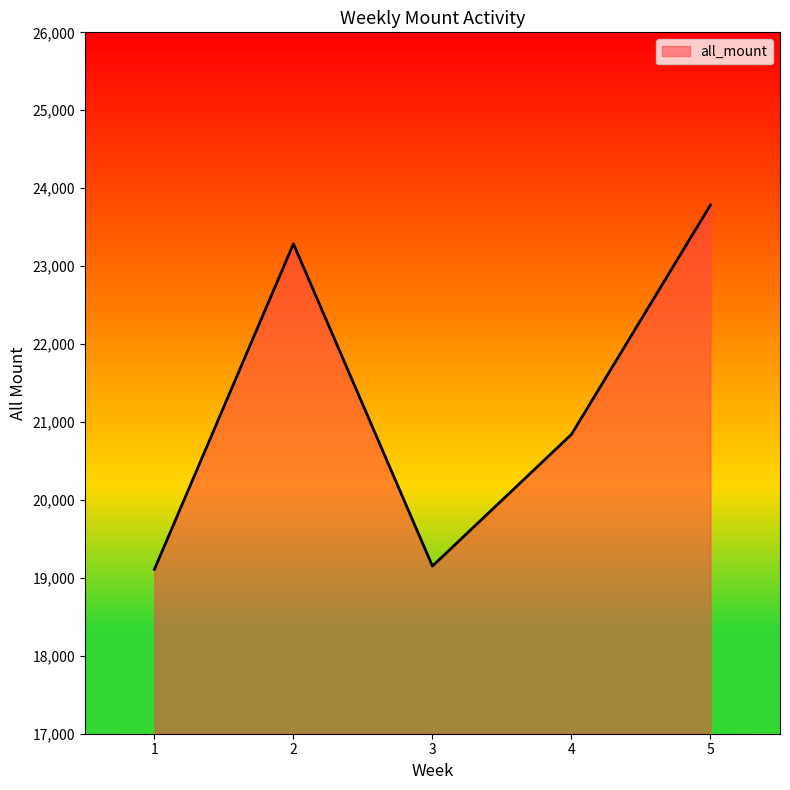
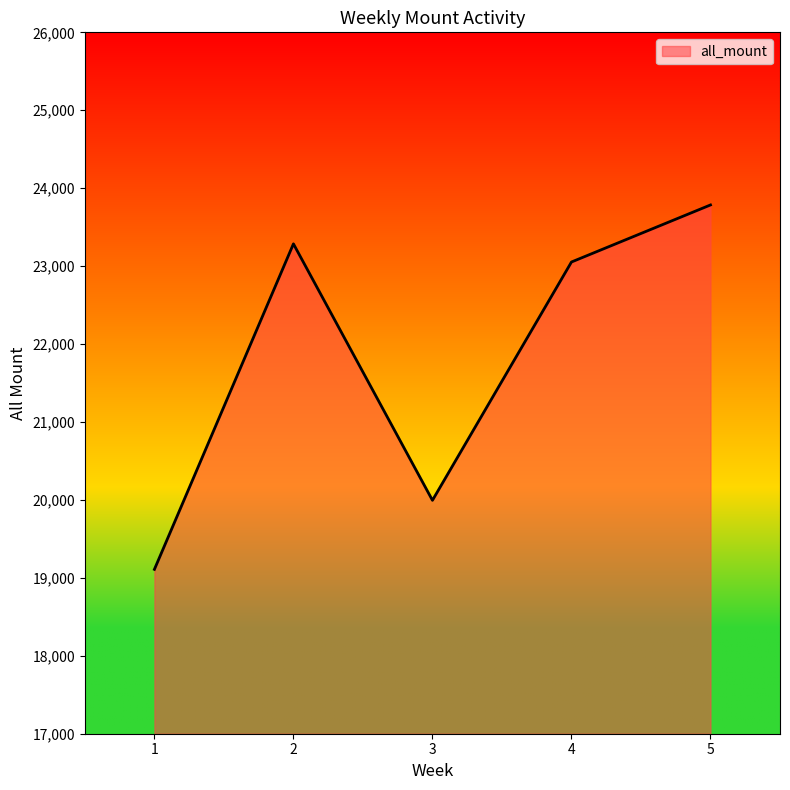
  {
    "1": "19,100",
    "2": "23,300",
-   "3": "19,200",
-   "4": "20,800",
+   "3": "20,000",
+   "4": "23,100",
    "5": "23,800"
  }
